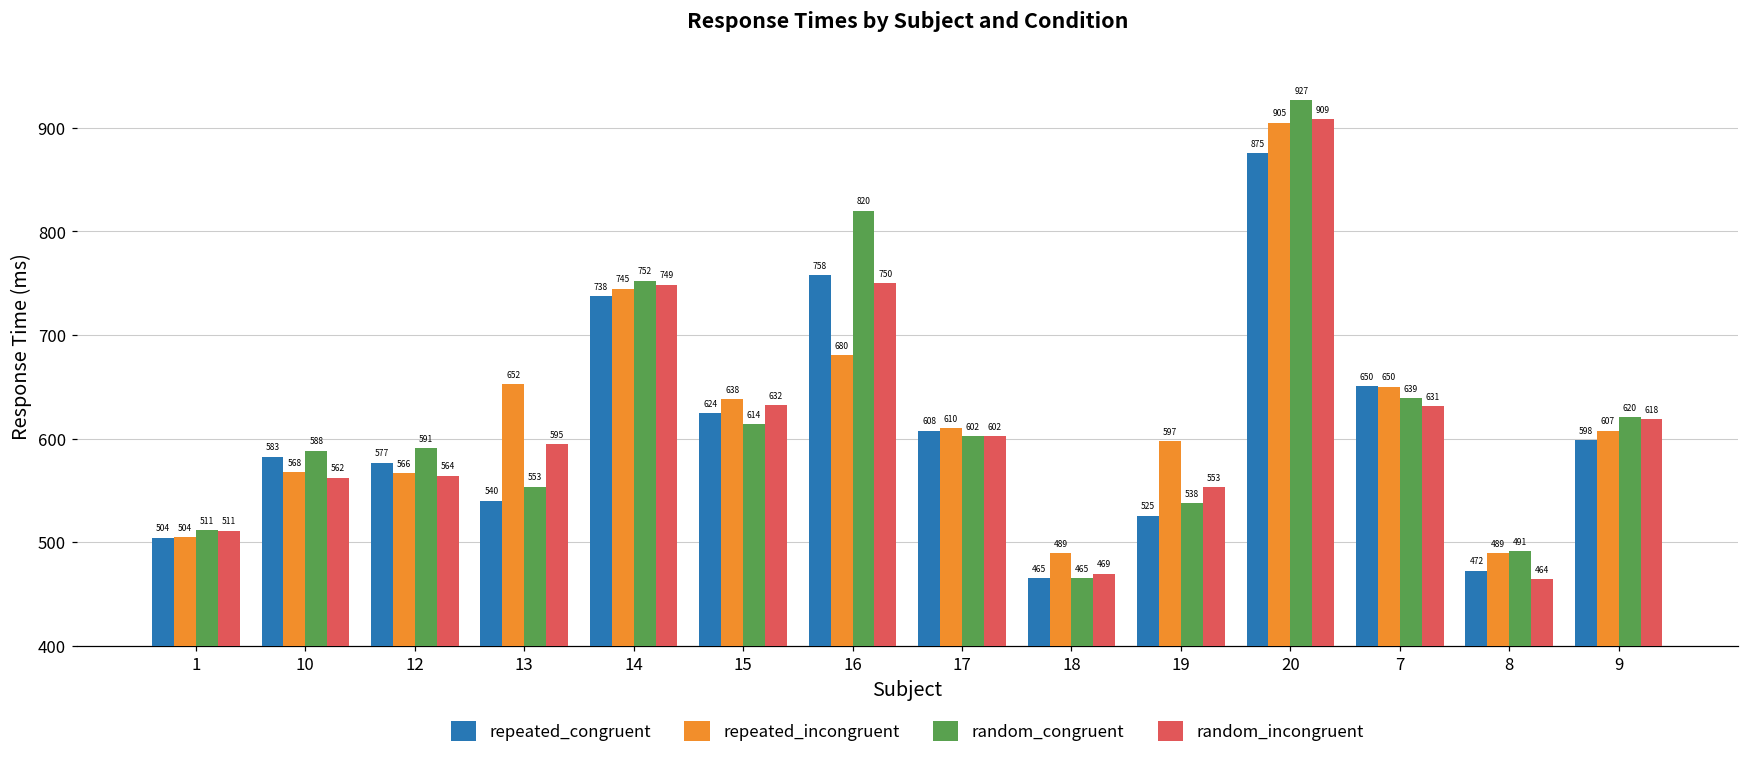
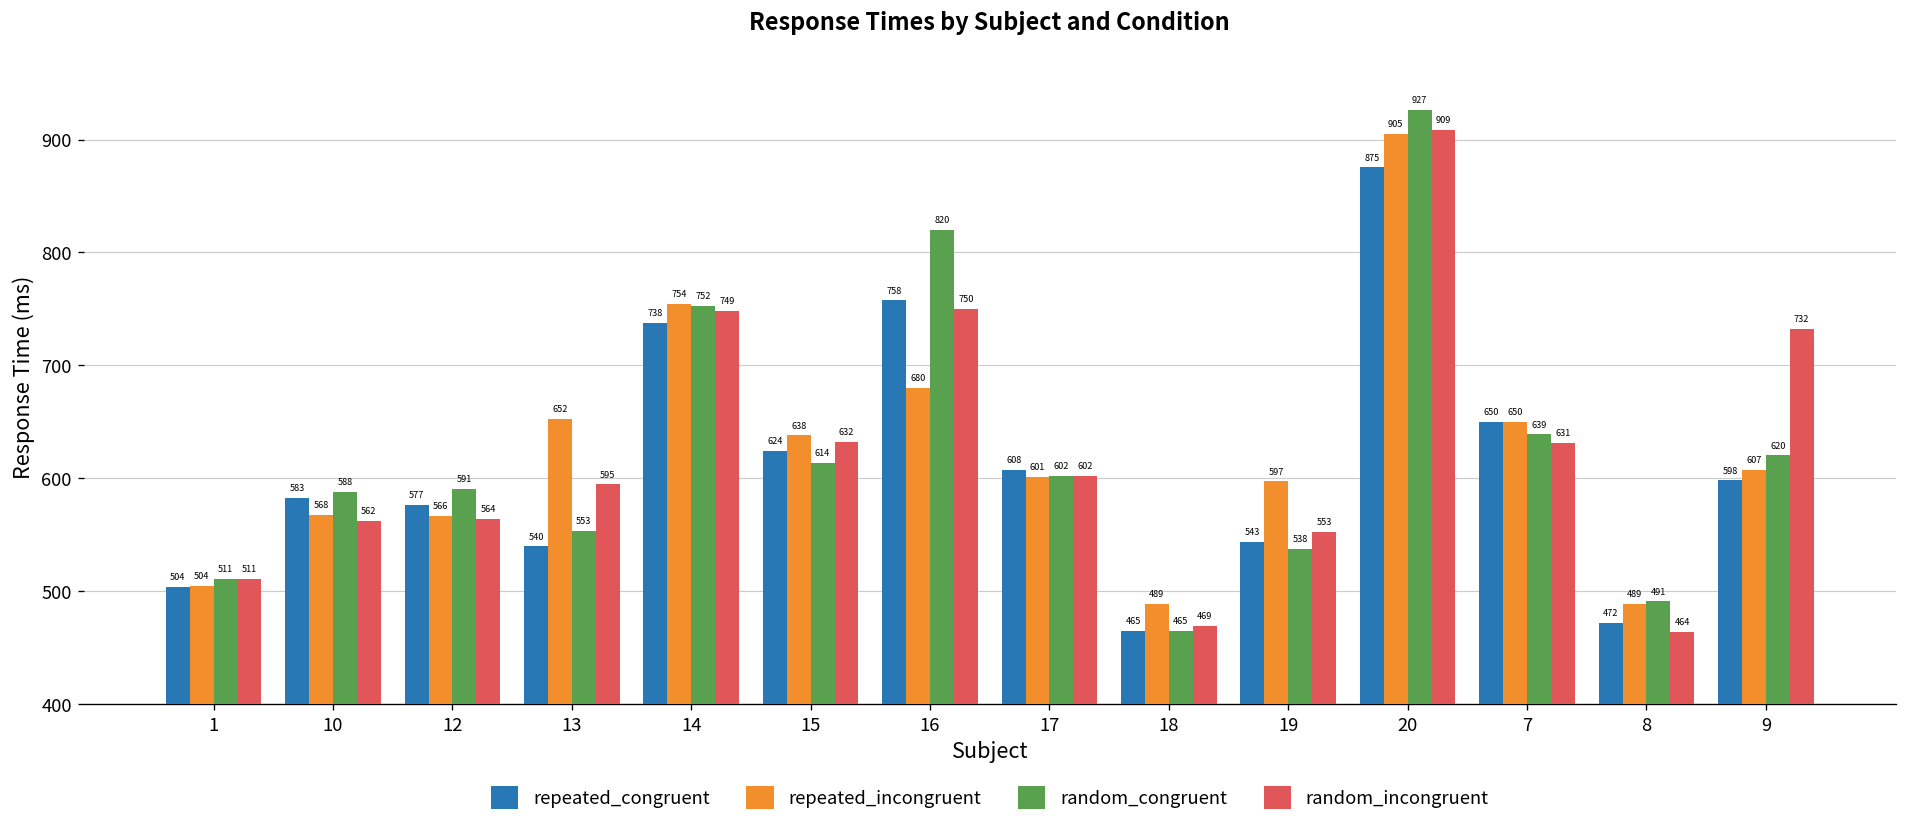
  {
    "repeated_congruent": {
      "1": 504,
      "10": 583,
      "12": 577,
      "13": 540,
      "14": 738,
      "15": 624,
      "16": 758,
      "17": 608,
      "18": 465,
-     "19": 525,
+     "19": 543,
      "20": 875,
      "7": 650,
      "8": 472,
      "9": 598
    },
    "repeated_incongruent": {
      "1": 504,
      "10": 568,
      "12": 566,
      "13": 652,
-     "14": 745,
+     "14": 754,
      "15": 638,
      "16": 680,
-     "17": 610,
+     "17": 601,
      "18": 489,
      "19": 597,
      "20": 905,
      "7": 650,
      "8": 489,
      "9": 607
    },
    "random_congruent": {
      "1": 511,
      "10": 588,
      "12": 591,
      "13": 553,
      "14": 752,
      "15": 614,
      "16": 820,
      "17": 602,
      "18": 465,
      "19": 538,
      "20": 927,
      "7": 639,
      "8": 491,
      "9": 620
    },
    "random_incongruent": {
      "1": 511,
      "10": 562,
      "12": 564,
      "13": 595,
      "14": 749,
      "15": 632,
      "16": 750,
      "17": 602,
      "18": 469,
      "19": 553,
      "20": 909,
      "7": 631,
      "8": 464,
-     "9": 618
+     "9": 732
    }
  }
